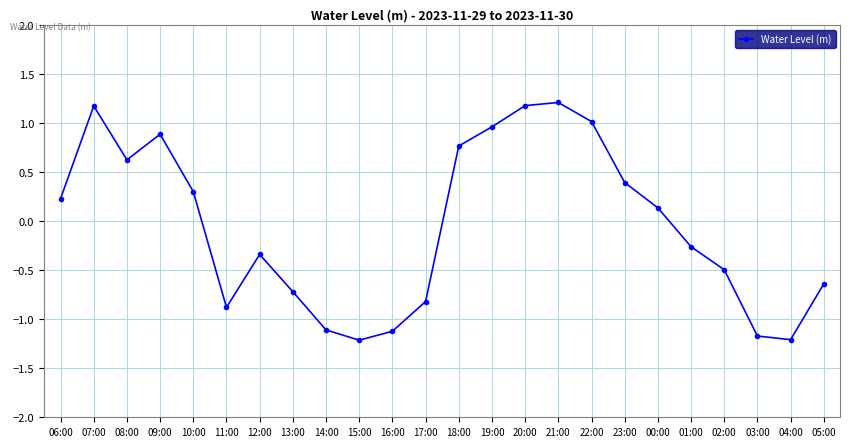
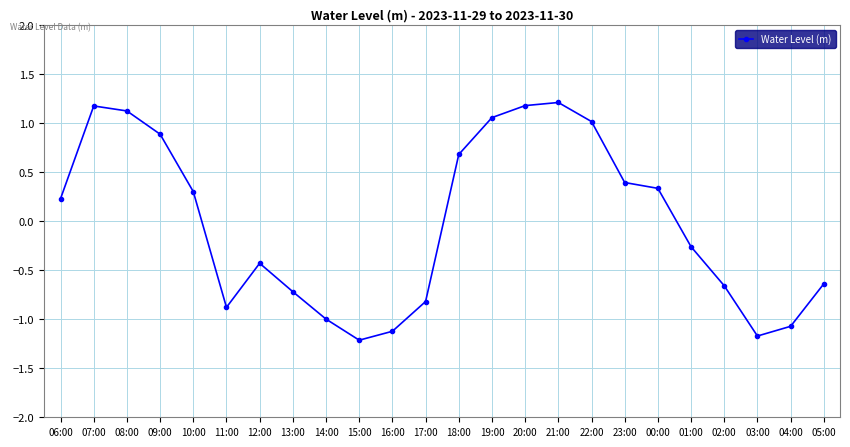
  {
    "06:00": 0.2,
    "07:00": 1.2,
-   "08:00": 0.6,
+   "08:00": 1.1,
    "09:00": 0.9,
    "10:00": 0.3,
    "11:00": -0.9,
-   "12:00": -0.3,
+   "12:00": -0.4,
    "13:00": -0.7,
-   "14:00": -1.1,
+   "14:00": -1.0,
    "15:00": -1.2,
    "16:00": -1.1,
    "17:00": -0.8,
-   "18:00": 0.8,
-   "19:00": 1.0,
+   "18:00": 0.7,
+   "19:00": 1.1,
    "20:00": 1.2,
    "21:00": 1.2,
    "22:00": 1.0,
    "23:00": 0.4,
-   "00:00": 0.1,
+   "00:00": 0.3,
    "01:00": -0.3,
-   "02:00": -0.5,
+   "02:00": -0.7,
    "03:00": -1.2,
-   "04:00": -1.2,
+   "04:00": -1.1,
    "05:00": -0.6
  }
